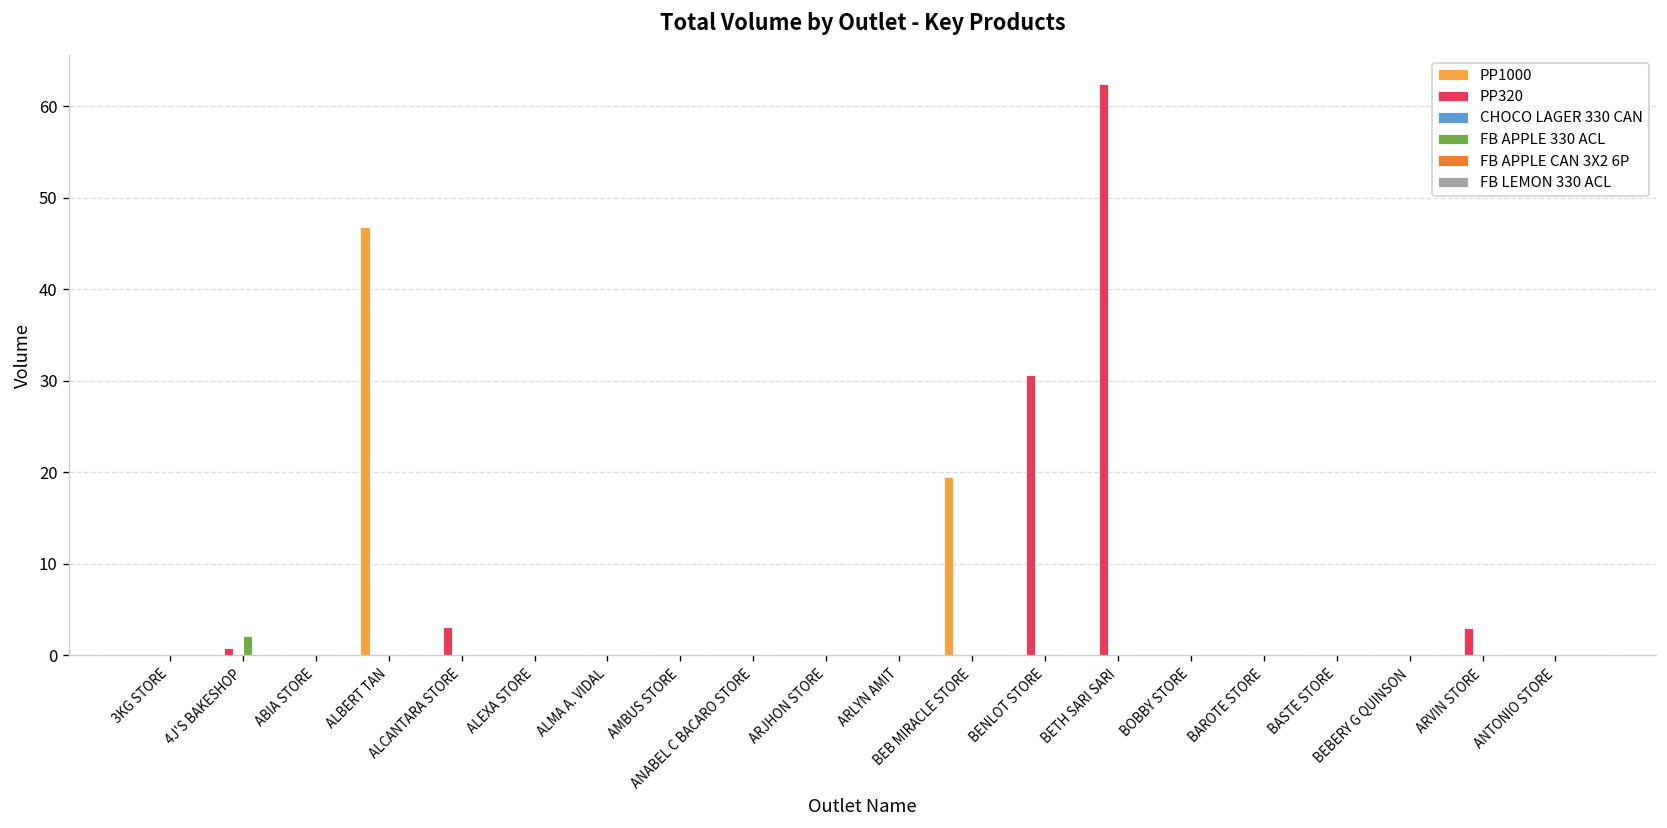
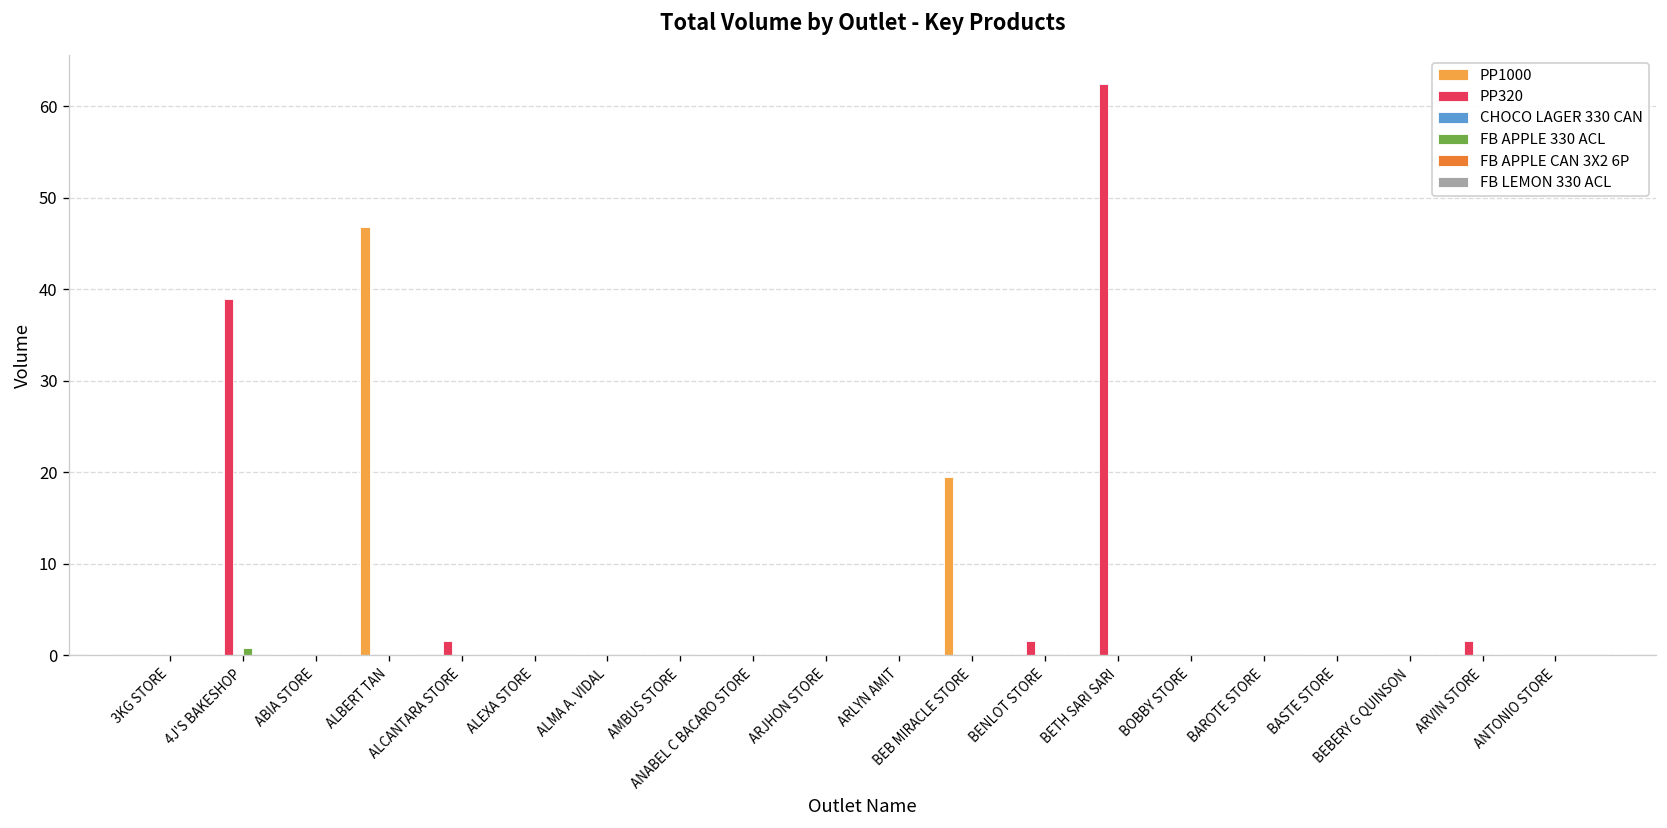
  {
    "PP320": {
      "3KG STORE": 0,
-     "4J'S BAKESHOP": 1,
+     "4J'S BAKESHOP": 39,
      "ABIA STORE": 0,
      "ALBERT TAN": 0,
-     "ALCANTARA STORE": 3,
+     "ALCANTARA STORE": 2,
      "ALEXA STORE": 0,
      "ALMA A. VIDAL": 0,
      "AMBUS STORE": 0,
      "ANABEL C BACARO STORE": 0,
      "ARJHON STORE": 0,
      "ARLYN AMIT": 0,
      "BEB MIRACLE STORE": 0,
-     "BENLOT STORE": 31,
+     "BENLOT STORE": 2,
      "BETH SARI SARI": 63,
      "BOBBY STORE": 0,
      "BAROTE STORE": 0,
      "BASTE STORE": 0,
      "BEBERY G QUINSON": 0,
-     "ARVIN STORE": 3,
+     "ARVIN STORE": 2,
      "ANTONIO STORE": 0
    },
    "CHOCO LAGER 330 CAN": {
      "3KG STORE": 0,
      "4J'S BAKESHOP": 0,
      "ABIA STORE": 0,
      "ALBERT TAN": 0,
      "ALCANTARA STORE": 0,
      "ALEXA STORE": 0,
      "ALMA A. VIDAL": 0,
      "AMBUS STORE": 0,
      "ANABEL C BACARO STORE": 0,
      "ARJHON STORE": 0,
      "ARLYN AMIT": 0,
      "BEB MIRACLE STORE": 0,
      "BENLOT STORE": 0,
      "BETH SARI SARI": 0,
      "BOBBY STORE": 0,
      "BAROTE STORE": 0,
      "BASTE STORE": 0,
      "BEBERY G QUINSON": 0,
      "ARVIN STORE": 0,
      "ANTONIO STORE": 0
    },
    "FB APPLE 330 ACL": {
      "3KG STORE": 0,
-     "4J'S BAKESHOP": 2,
+     "4J'S BAKESHOP": 1,
      "ABIA STORE": 0,
      "ALBERT TAN": 0,
      "ALCANTARA STORE": 0,
      "ALEXA STORE": 0,
      "ALMA A. VIDAL": 0,
      "AMBUS STORE": 0,
      "ANABEL C BACARO STORE": 0,
      "ARJHON STORE": 0,
      "ARLYN AMIT": 0,
      "BEB MIRACLE STORE": 0,
      "BENLOT STORE": 0,
      "BETH SARI SARI": 0,
      "BOBBY STORE": 0,
      "BAROTE STORE": 0,
      "BASTE STORE": 0,
      "BEBERY G QUINSON": 0,
      "ARVIN STORE": 0,
      "ANTONIO STORE": 0
    },
    "FB LEMON 330 ACL": {
      "3KG STORE": 0,
      "4J'S BAKESHOP": 0,
      "ABIA STORE": 0,
      "ALBERT TAN": 0,
      "ALCANTARA STORE": 0,
      "ALEXA STORE": 0,
      "ALMA A. VIDAL": 0,
      "AMBUS STORE": 0,
      "ANABEL C BACARO STORE": 0,
      "ARJHON STORE": 0,
      "ARLYN AMIT": 0,
      "BEB MIRACLE STORE": 0,
      "BENLOT STORE": 0,
      "BETH SARI SARI": 0,
      "BOBBY STORE": 0,
      "BAROTE STORE": 0,
      "BASTE STORE": 0,
      "BEBERY G QUINSON": 0,
      "ARVIN STORE": 0,
      "ANTONIO STORE": 0
    }
  }
